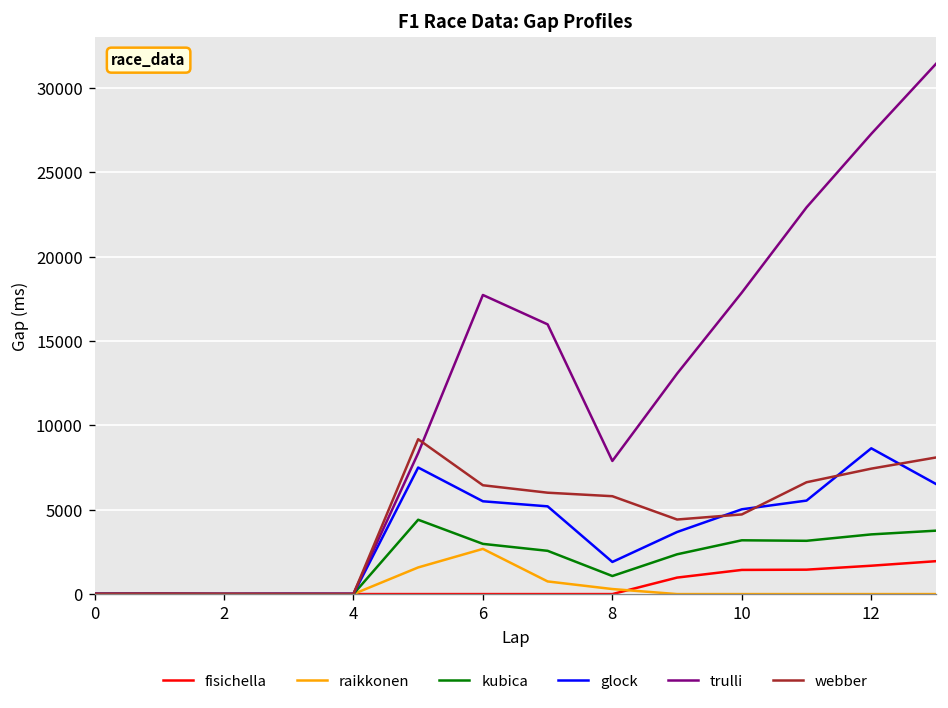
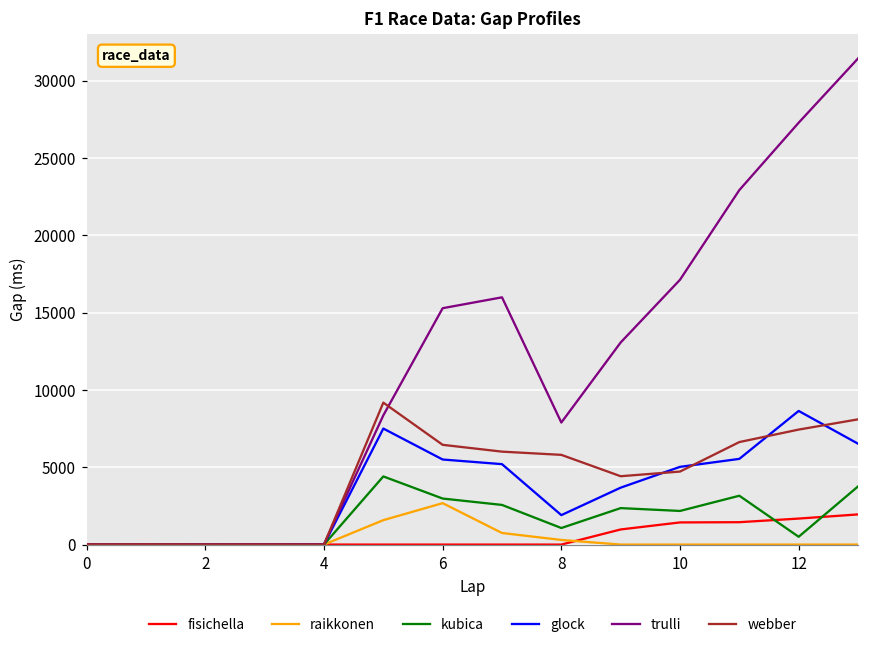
  {
    "fisichella": {
      "6": 0,
      "8": 0,
      "10": 1400,
      "12": 1700
    },
    "raikkonen": {
      "6": 2700,
      "8": 300,
      "10": 0,
      "12": 0
    },
    "kubica": {
      "6": 3000,
      "8": 1100,
-     "10": 3200,
-     "12": 3500
+     "10": 2200,
+     "12": 500
    },
    "glock": {
      "6": 5500,
      "8": 1900,
      "10": 5000,
      "12": 8600
    },
    "trulli": {
-     "6": 17700,
+     "6": 15300,
      "8": 7900,
-     "10": 17900,
+     "10": 17100,
      "12": 27300
    },
    "webber": {
      "6": 6500,
      "8": 5800,
      "10": 4700,
      "12": 7400
    }
  }
